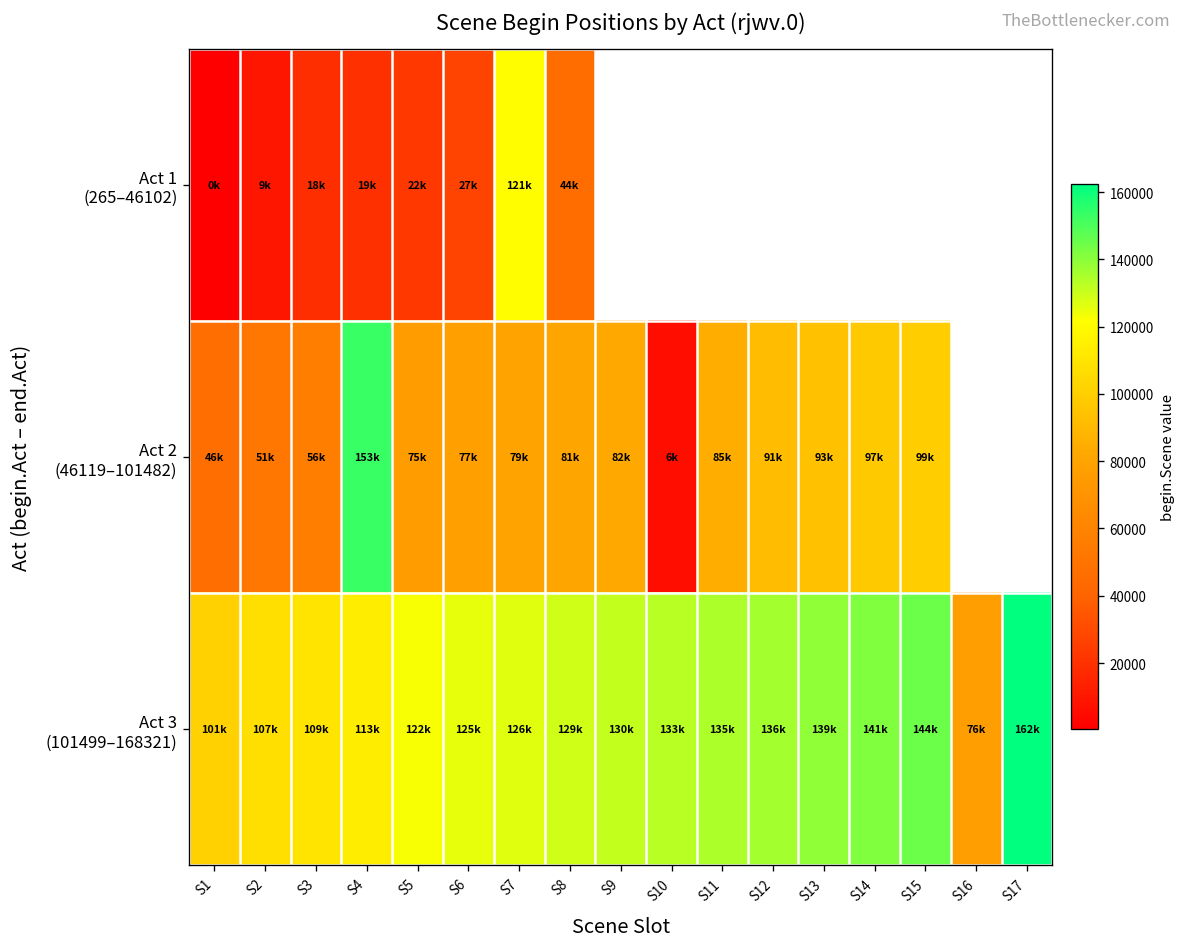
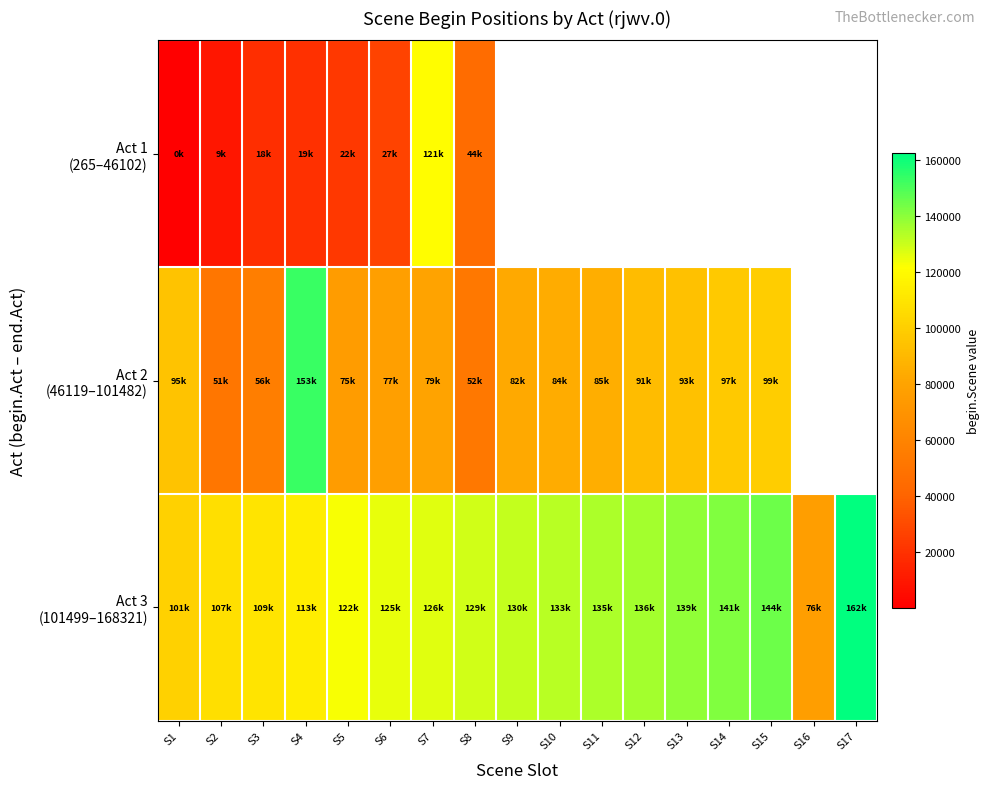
  {
    "Act 1 (265–46102)": {
      "S1": "0k",
      "S2": "9k",
      "S3": "18k",
      "S4": "19k",
      "S5": "22k",
      "S6": "27k",
      "S7": "121k",
      "S8": "44k"
    },
    "Act 2 (46119–101482)": {
-     "S1": "46k",
+     "S1": "95k",
      "S2": "51k",
      "S3": "56k",
      "S4": "153k",
      "S5": "75k",
      "S6": "77k",
      "S7": "79k",
-     "S8": "81k",
+     "S8": "52k",
      "S9": "82k",
-     "S10": "6k",
+     "S10": "84k",
      "S11": "85k",
      "S12": "91k",
      "S13": "93k",
      "S14": "97k",
      "S15": "99k"
    },
    "Act 3 (101499–168321)": {
      "S1": "101k",
      "S2": "107k",
      "S3": "109k",
      "S4": "113k",
      "S5": "122k",
      "S6": "125k",
      "S7": "126k",
      "S8": "129k",
      "S9": "130k",
      "S10": "133k",
      "S11": "135k",
      "S12": "136k",
      "S13": "139k",
      "S14": "141k",
      "S15": "144k",
      "S16": "76k",
      "S17": "162k"
    }
  }
